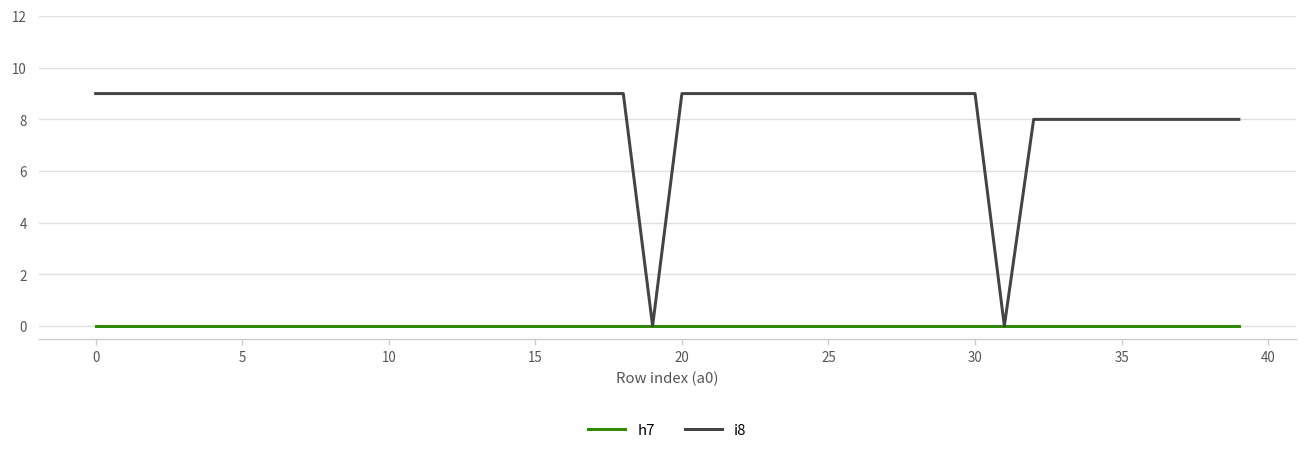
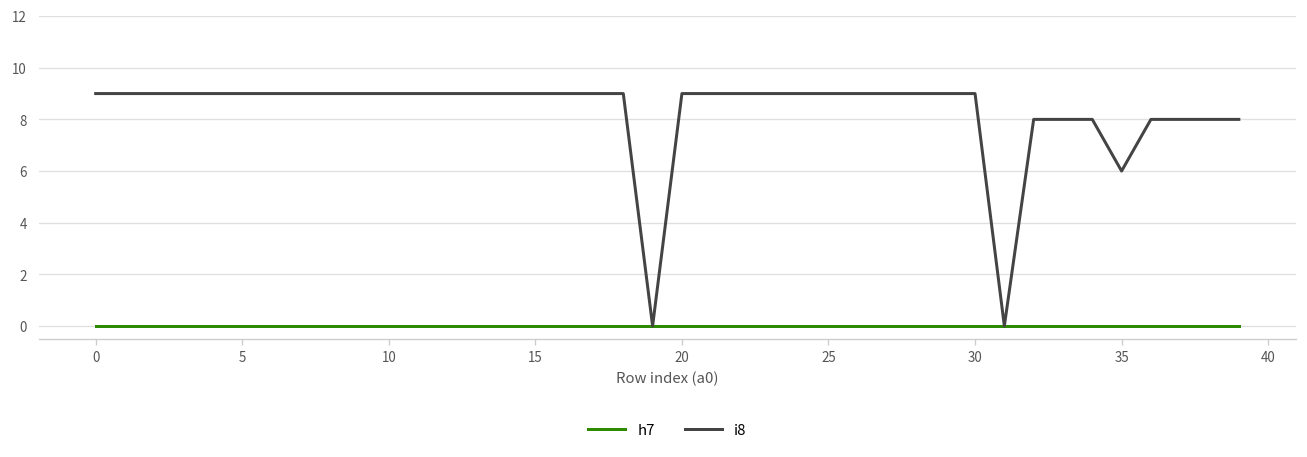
  {
    "h7": {
      "0": 0,
      "5": 0,
      "10": 0,
      "15": 0,
      "20": 0,
      "25": 0,
      "30": 0,
      "35": 0
    },
    "i8": {
      "0": 9,
      "5": 9,
      "10": 9,
      "15": 9,
      "20": 9,
      "25": 9,
      "30": 9,
-     "35": 8
+     "35": 6
    }
  }
